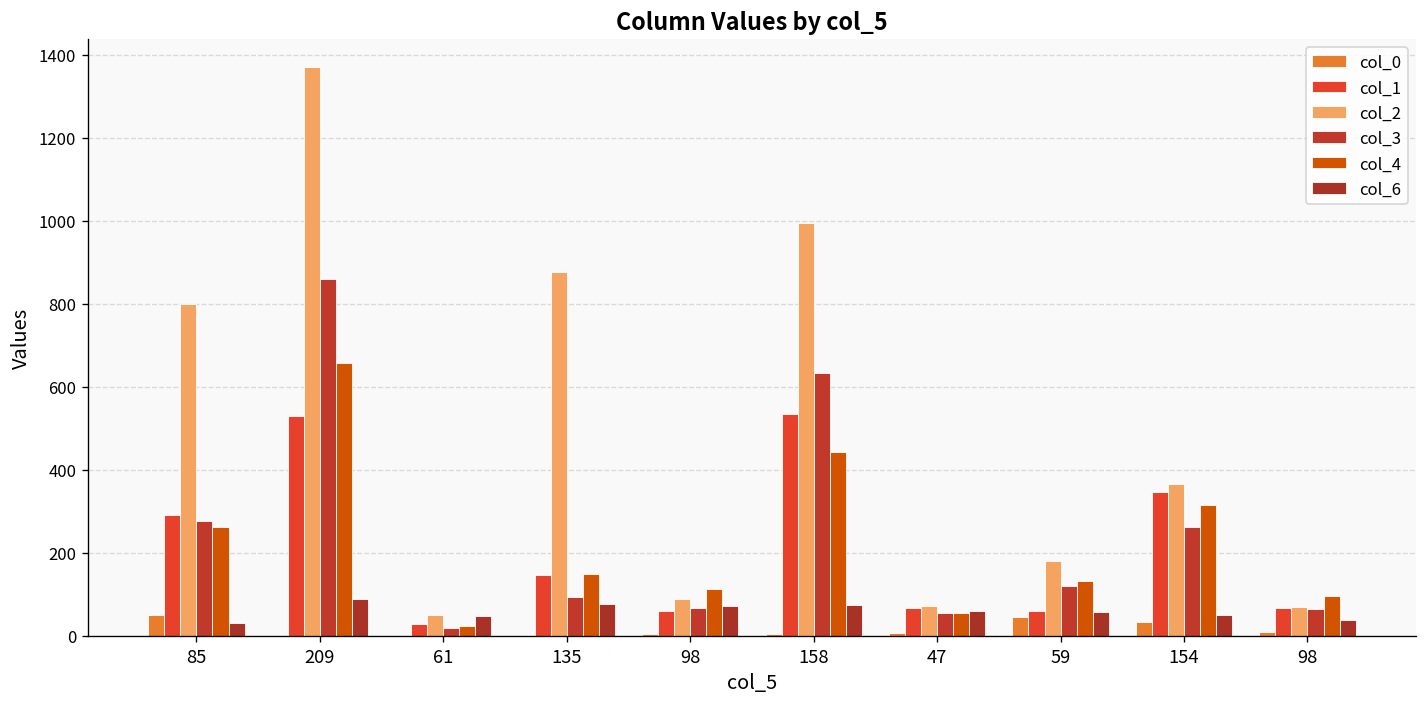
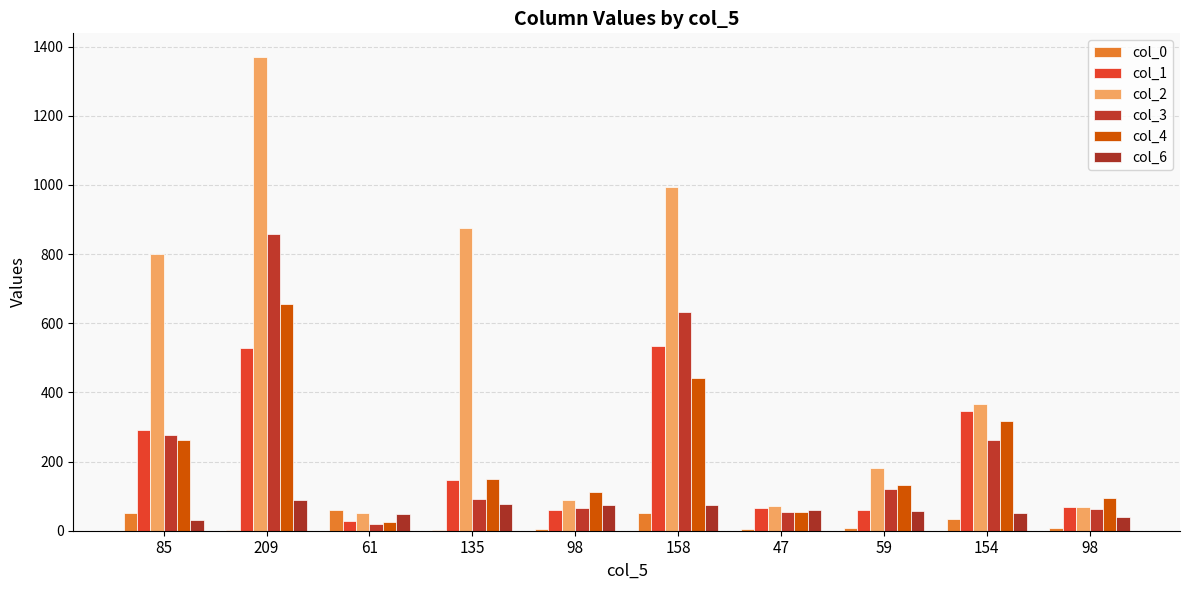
  {
    "col_0": {
      "85": 50,
-     "61": 0,
-     "158": 10,
-     "59": 50,
+     "61": 60,
+     "158": 50,
+     "59": 10,
      "154": 30
    },
    "col_2": {
      "85": 800,
      "209": 1370,
      "61": 50,
      "135": 880,
      "158": 990,
      "47": 70,
      "59": 180,
      "154": 370
    }
  }
